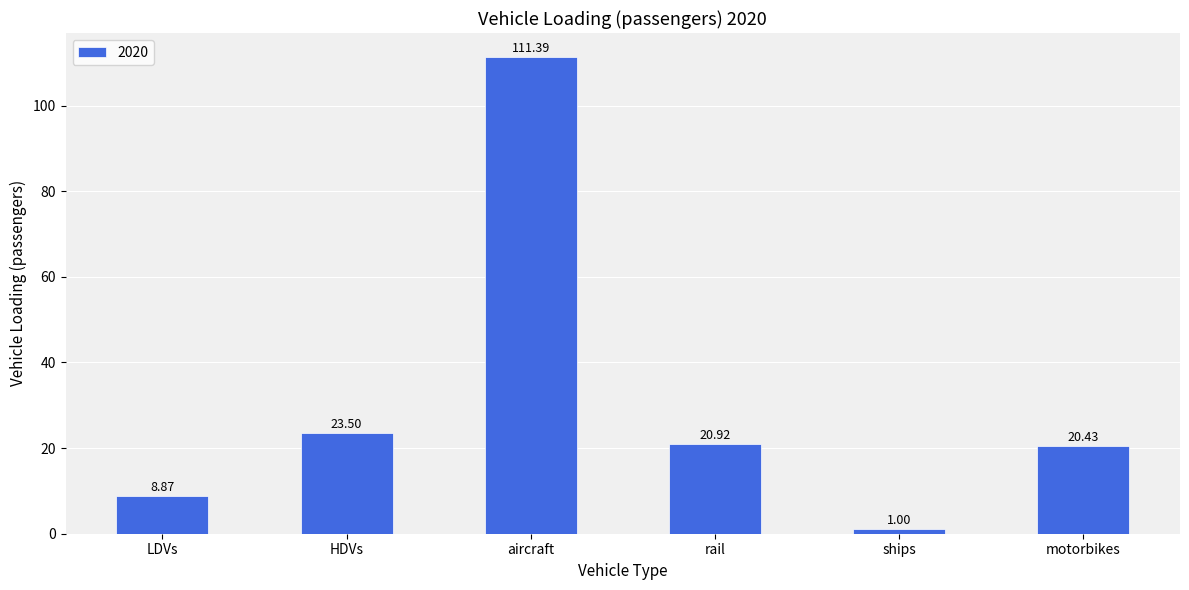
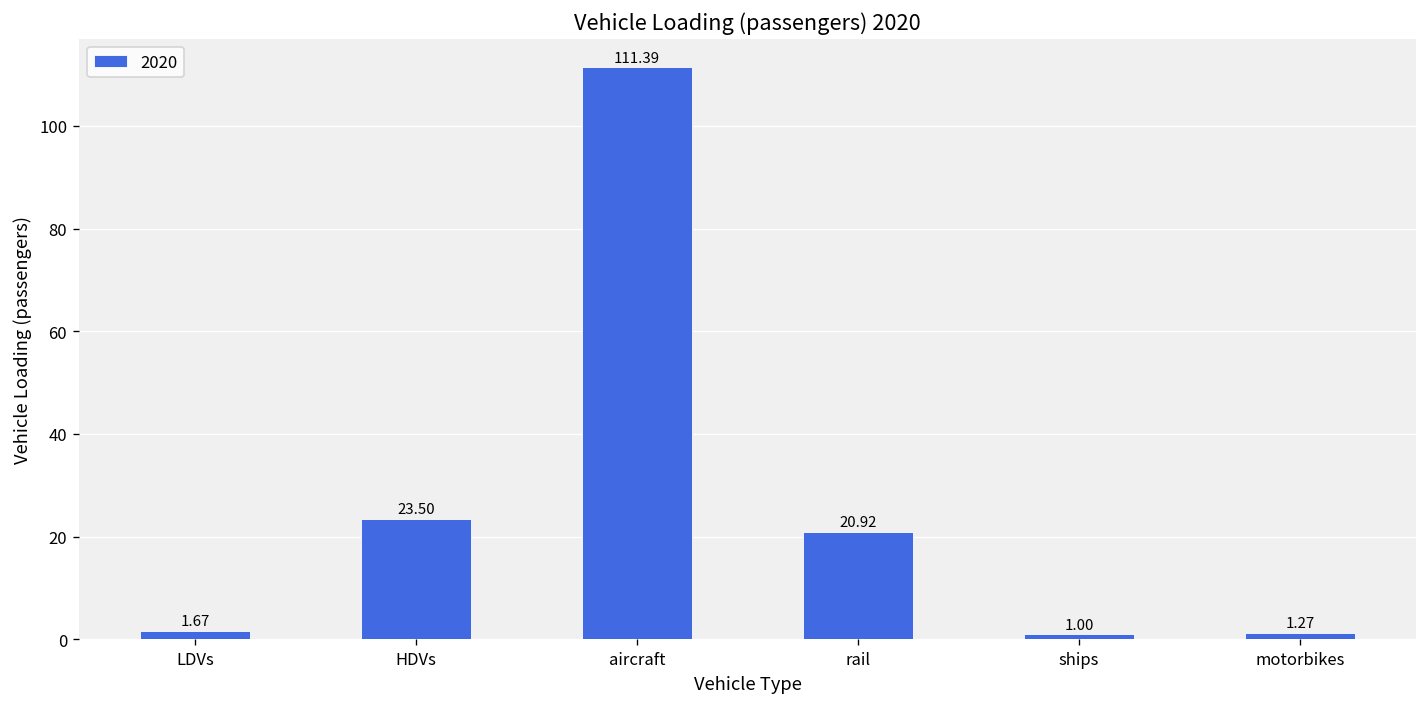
  {
-   "LDVs": 8.87,
+   "LDVs": 1.67,
    "HDVs": 23.50,
    "aircraft": 111.39,
    "rail": 20.92,
    "ships": 1.00,
-   "motorbikes": 20.43
+   "motorbikes": 1.27
  }
